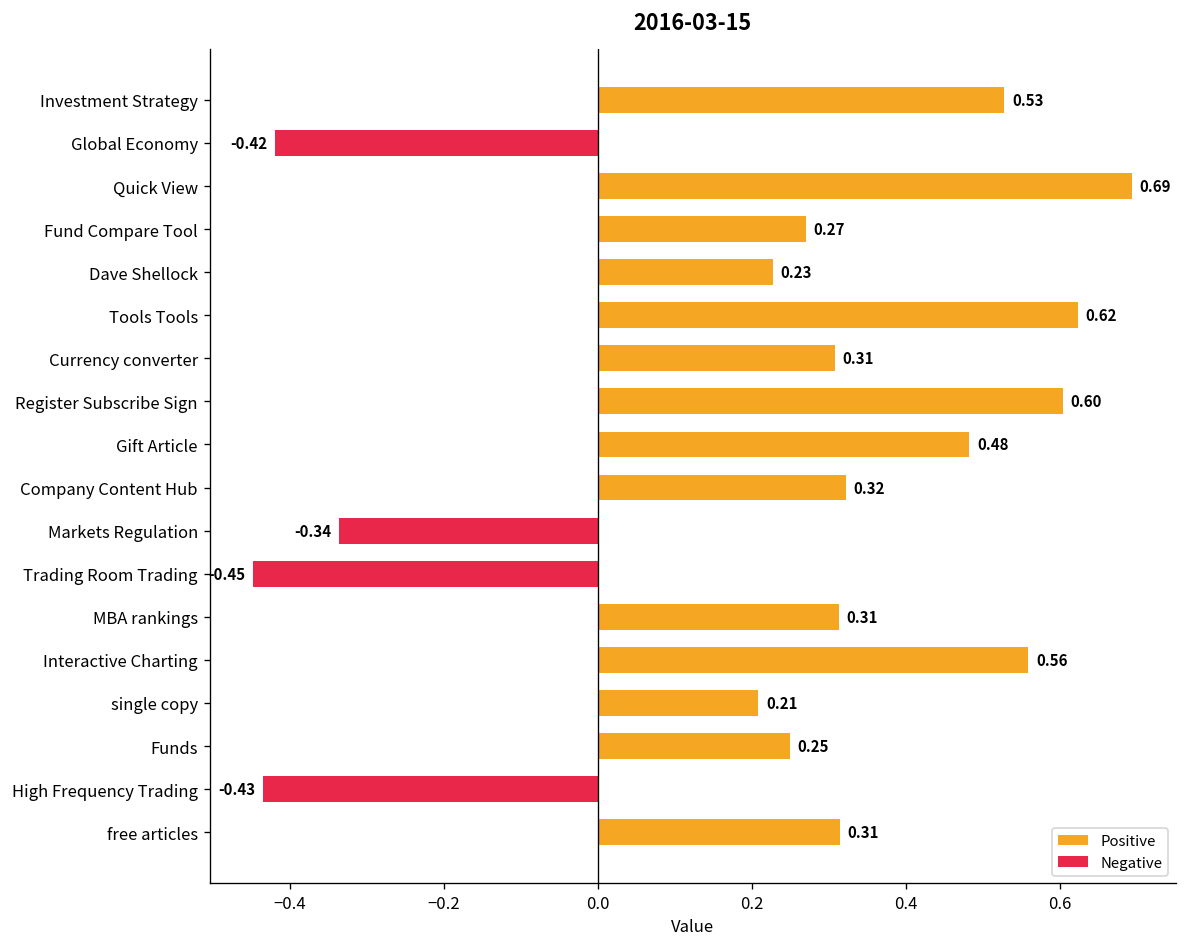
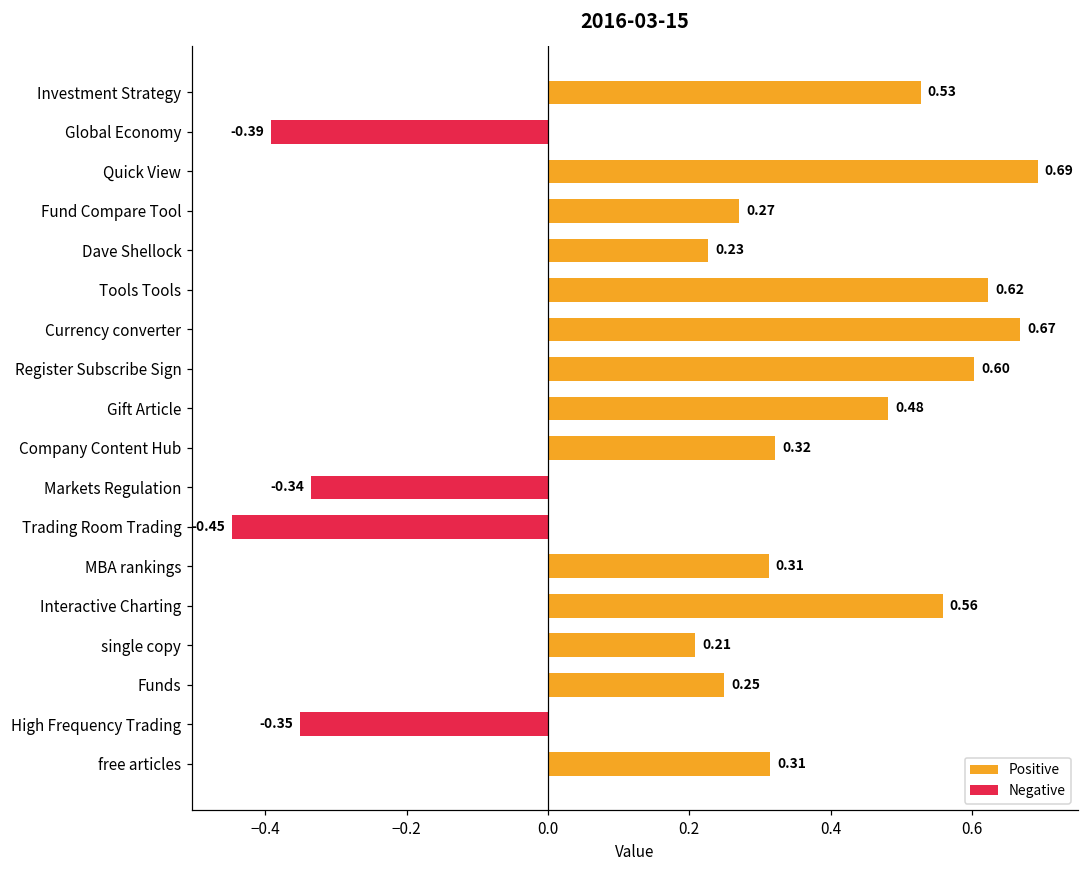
  {
    "Positive": {
      "Investment Strategy": 0.53,
      "Quick View": 0.69,
      "Fund Compare Tool": 0.27,
      "Dave Shellock": 0.23,
      "Tools Tools": 0.62,
-     "Currency converter": 0.31,
+     "Currency converter": 0.67,
      "Register Subscribe Sign": 0.60,
      "Gift Article": 0.48,
      "Company Content Hub": 0.32,
      "MBA rankings": 0.31,
      "Interactive Charting": 0.56,
      "single copy": 0.21,
      "Funds": 0.25,
      "free articles": 0.31
    },
    "Negative": {
-     "Global Economy": -0.42,
+     "Global Economy": -0.39,
      "Markets Regulation": -0.34,
      "Trading Room Trading": -0.45,
-     "High Frequency Trading": -0.43
+     "High Frequency Trading": -0.35
    }
  }
